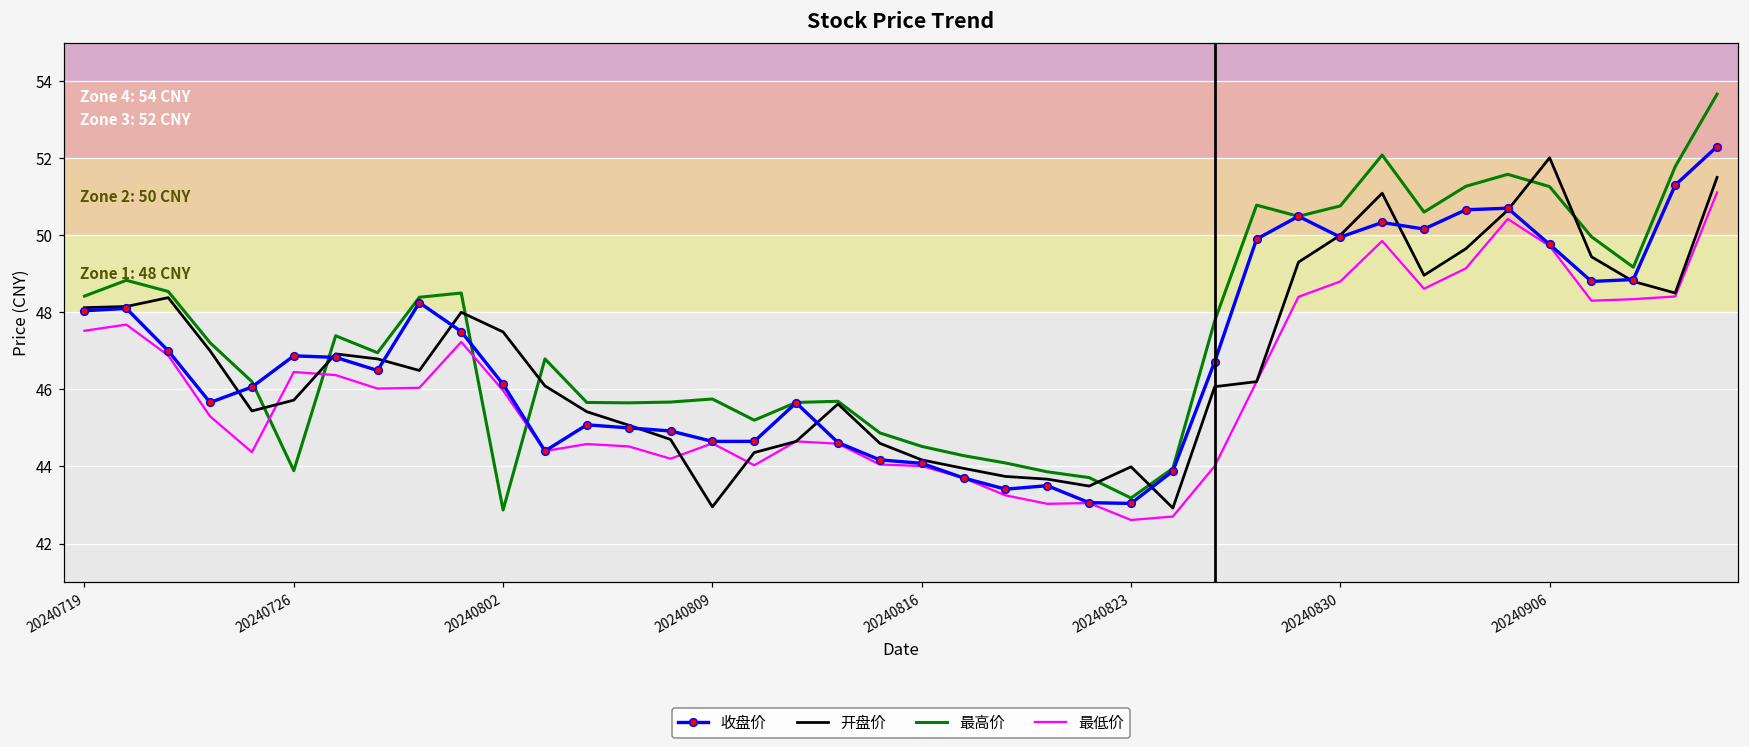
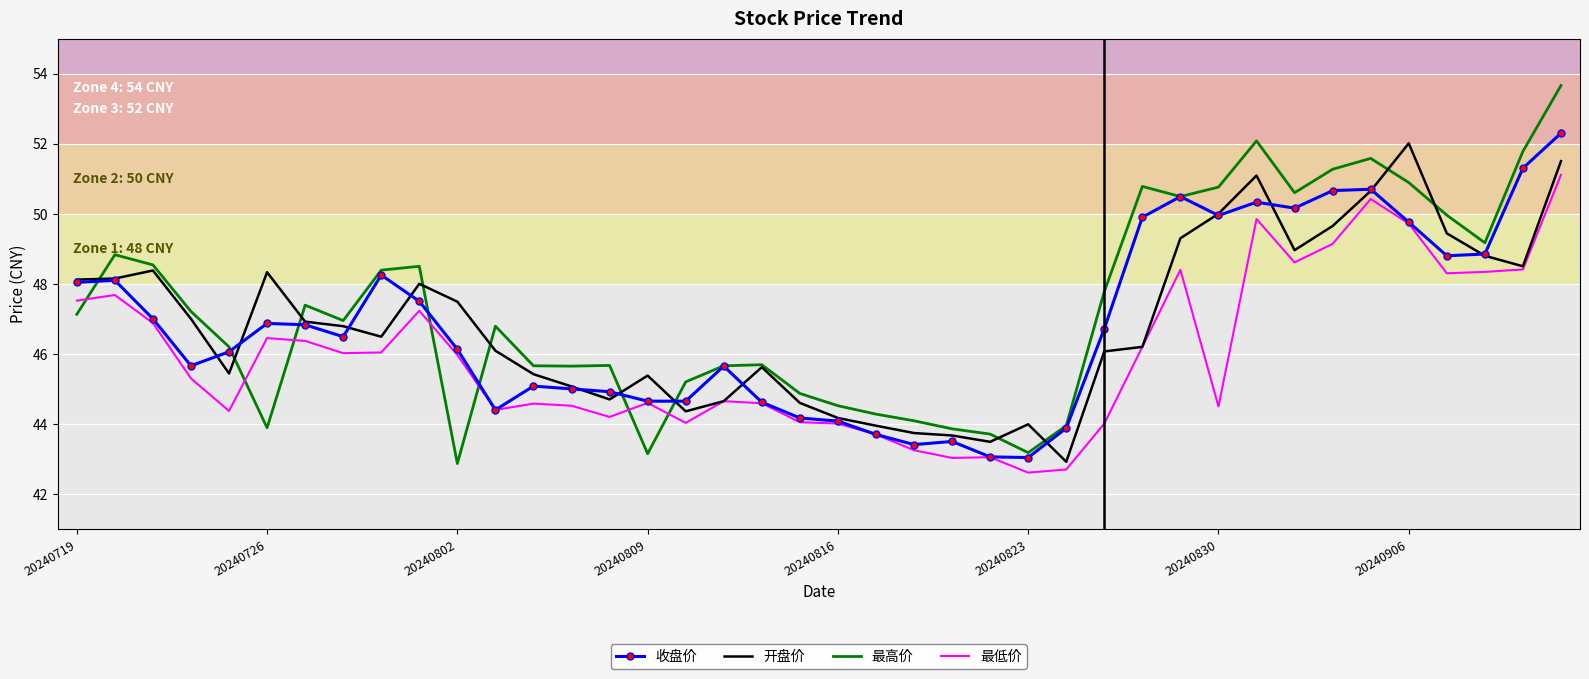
  {
    "收盘价": {
      "20240719": 48.0,
      "20240726": 46.9,
      "20240802": 46.1,
      "20240823": 43.0
    },
    "开盘价": {
      "20240719": 48.1,
-     "20240726": 45.7,
+     "20240726": 48.3,
      "20240802": 47.5,
-     "20240809": 43.0,
+     "20240809": 45.4,
      "20240816": 44.2,
      "20240823": 44.0,
      "20240906": 52.0
    },
    "最高价": {
-     "20240719": 48.4,
+     "20240719": 47.1,
      "20240726": 43.9,
      "20240802": 42.9,
-     "20240809": 45.8,
+     "20240809": 43.2,
      "20240816": 44.5,
      "20240823": 43.2,
      "20240830": 50.8,
-     "20240906": 51.3
+     "20240906": 50.9
    },
    "最低价": {
      "20240719": 47.5,
      "20240726": 46.5,
      "20240802": 46.0,
      "20240823": 42.6,
-     "20240830": 48.8
+     "20240830": 44.5
    }
  }
